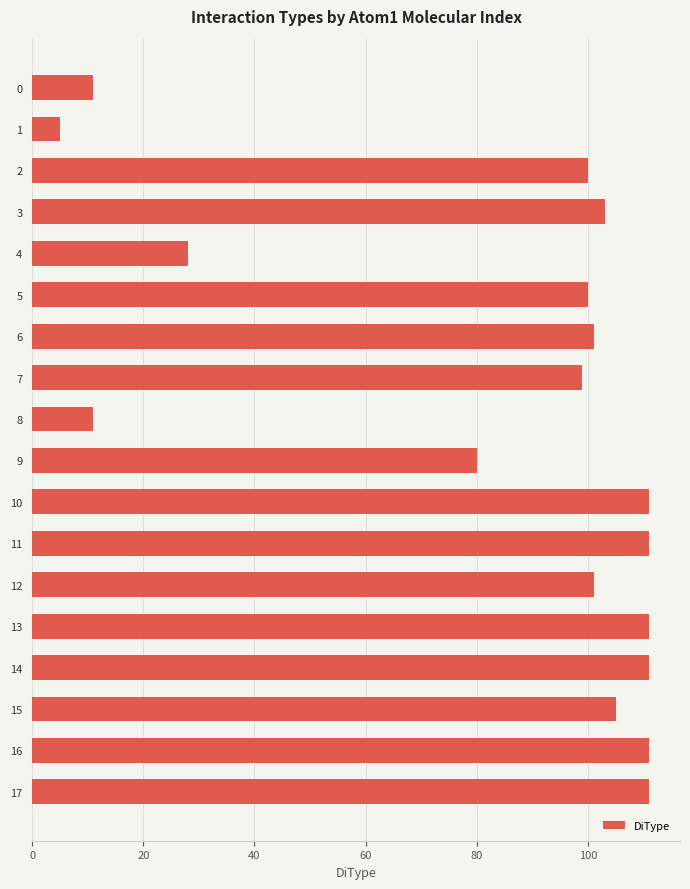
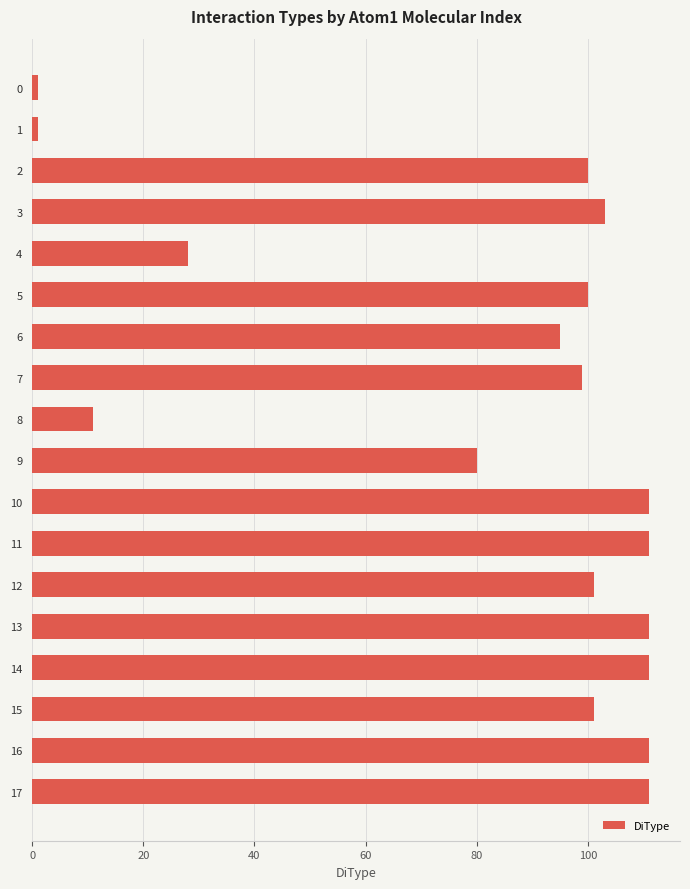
  {
-   "0": 11,
-   "1": 5,
+   "0": 1,
+   "1": 1,
    "2": 100,
    "3": 103,
    "4": 28,
    "5": 100,
-   "6": 101,
+   "6": 95,
    "7": 99,
    "8": 11,
    "9": 80,
    "10": 111,
    "11": 111,
    "12": 101,
    "13": 111,
    "14": 111,
-   "15": 105,
+   "15": 101,
    "16": 111,
    "17": 111
  }
